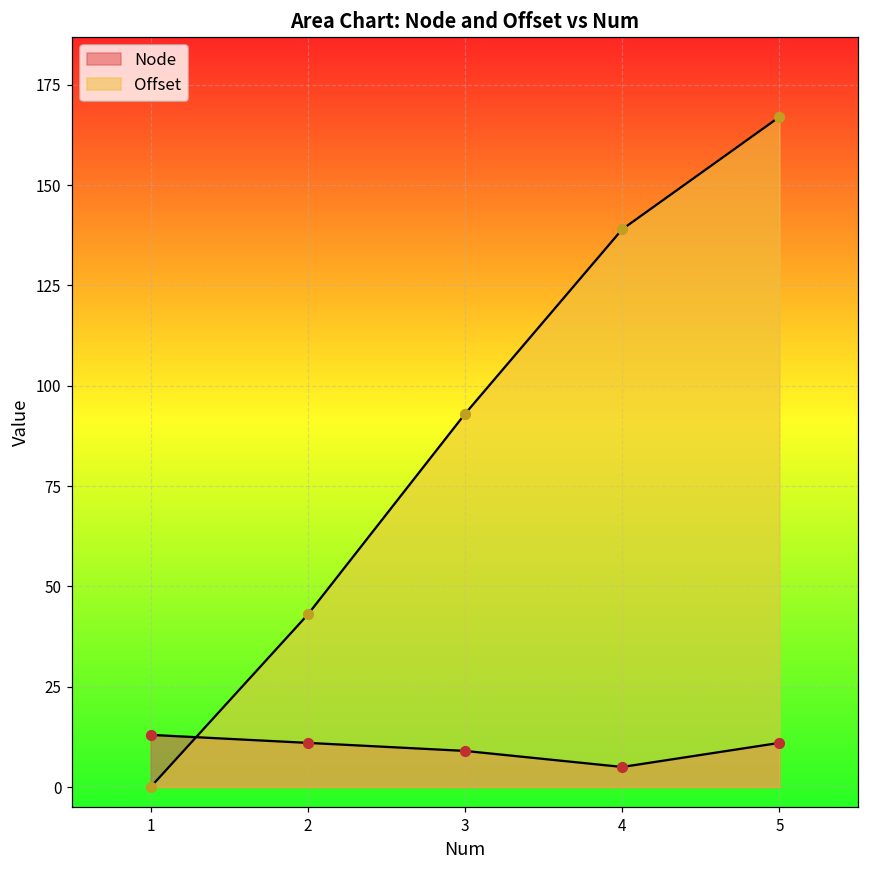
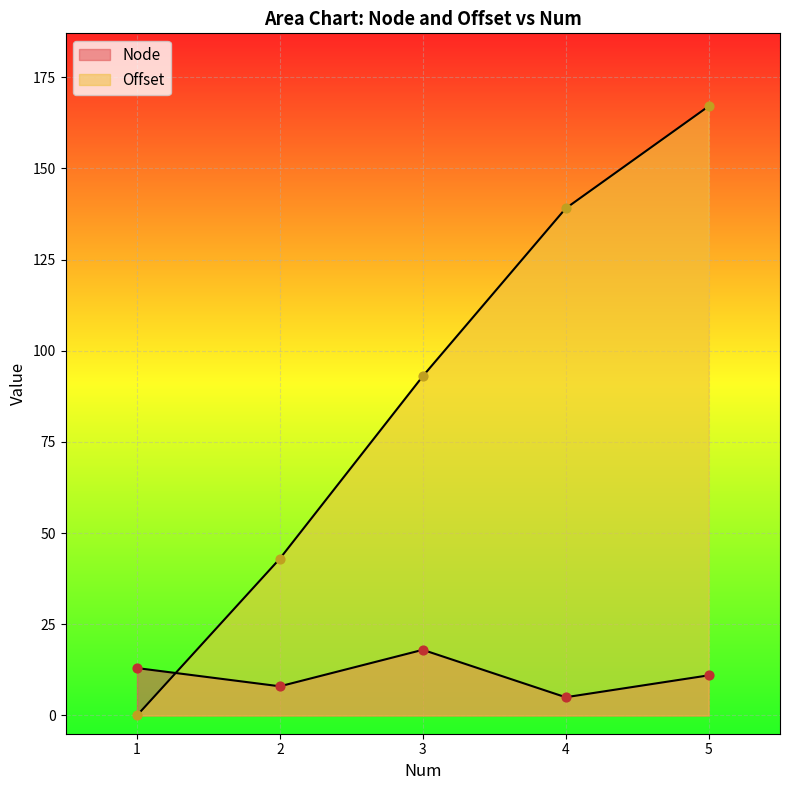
  {
    "Node": {
      "1": 13,
-     "2": 11,
-     "3": 9,
+     "2": 8,
+     "3": 18,
      "4": 5,
      "5": 11
    },
    "Offset": {
      "1": 0,
      "2": 43,
      "3": 93,
      "4": 139,
      "5": 167
    }
  }
